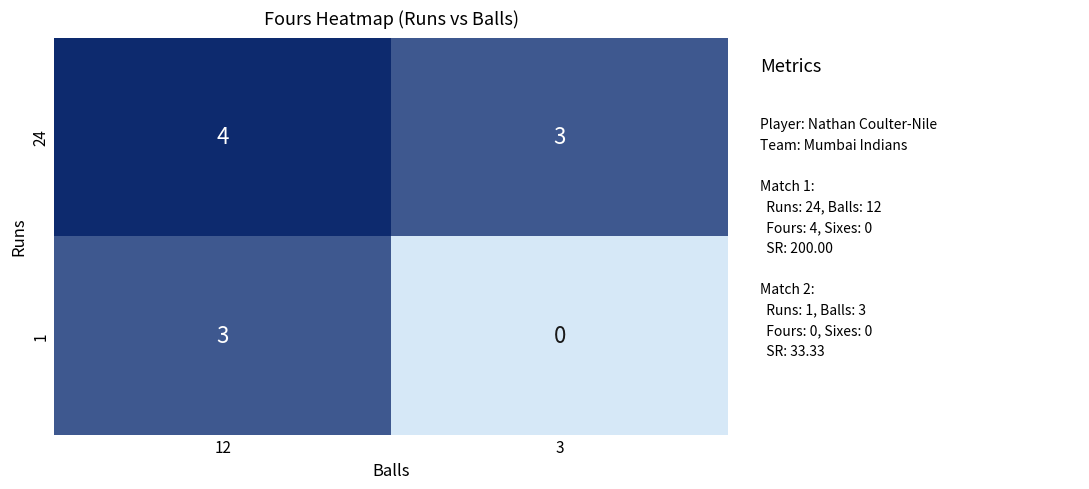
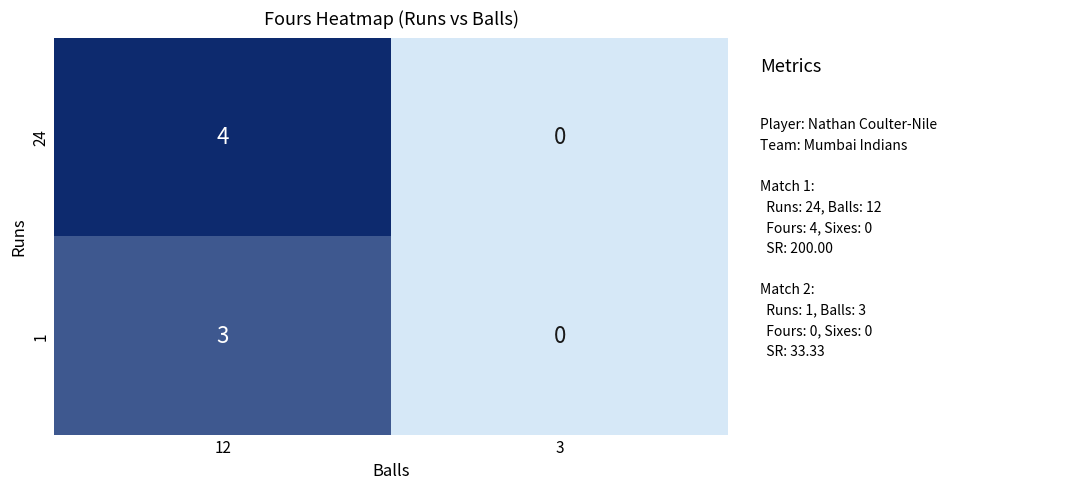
  {
    "24": {
      "12": 4,
-     "3": 3
+     "3": 0
    },
    "1": {
      "12": 3,
      "3": 0
    }
  }
